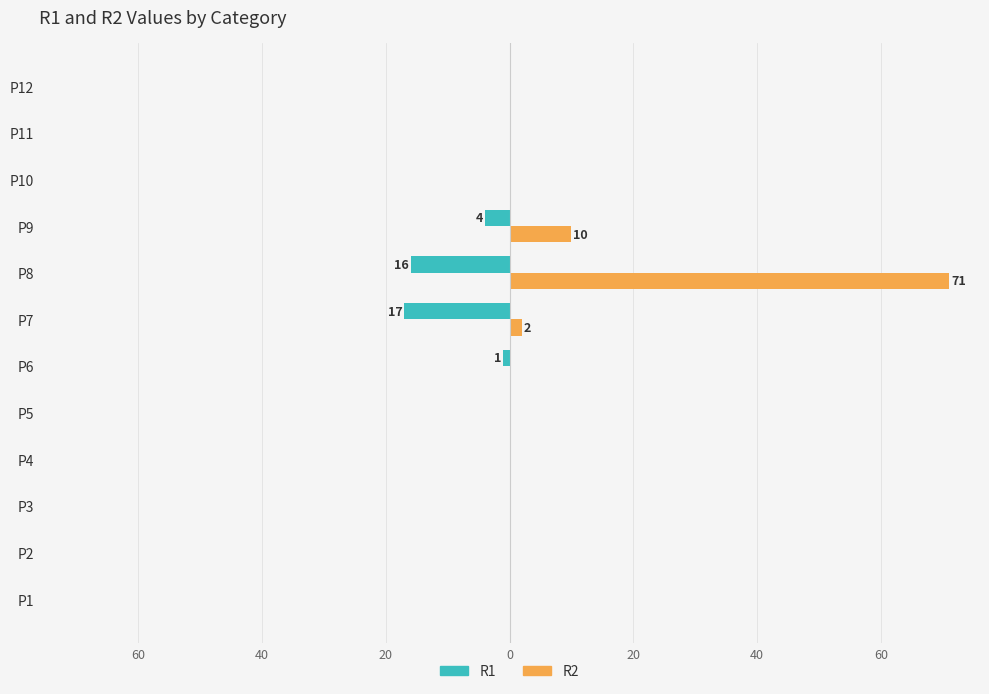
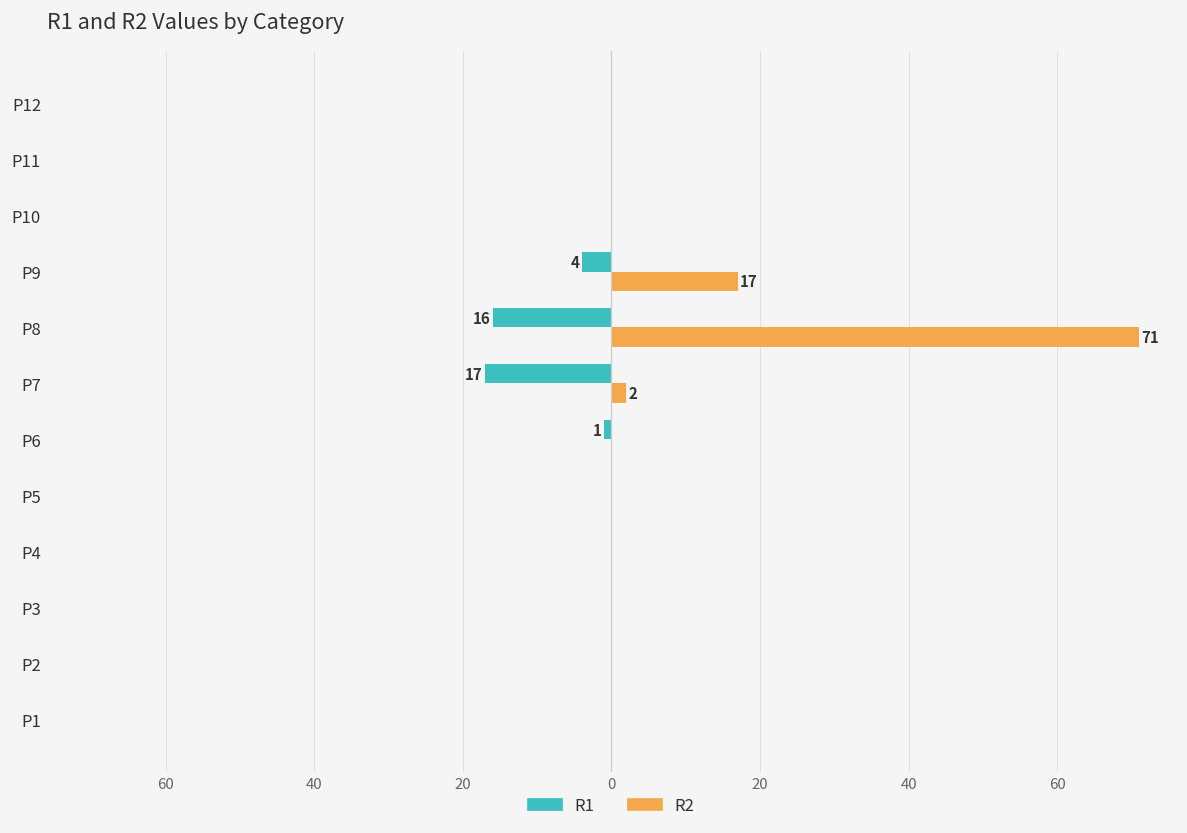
  {
    "R2": {
-     "P9": 10,
+     "P9": 17,
      "P8": 71,
      "P7": 2
    }
  }
